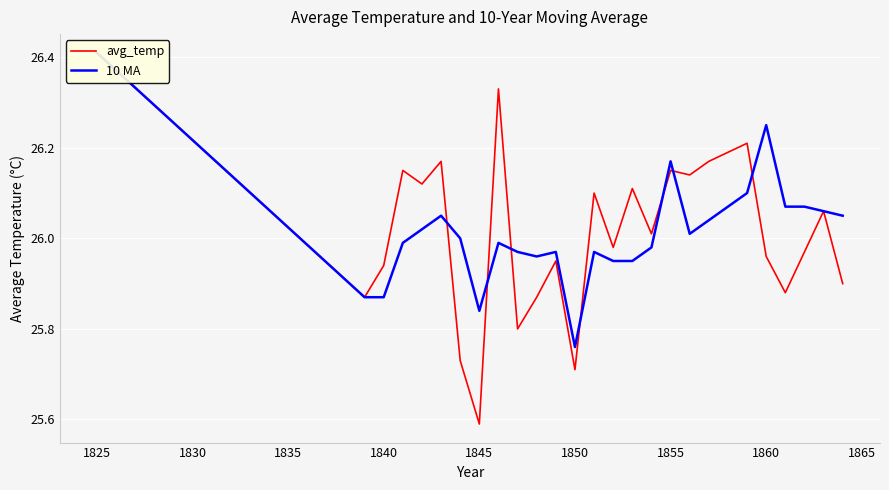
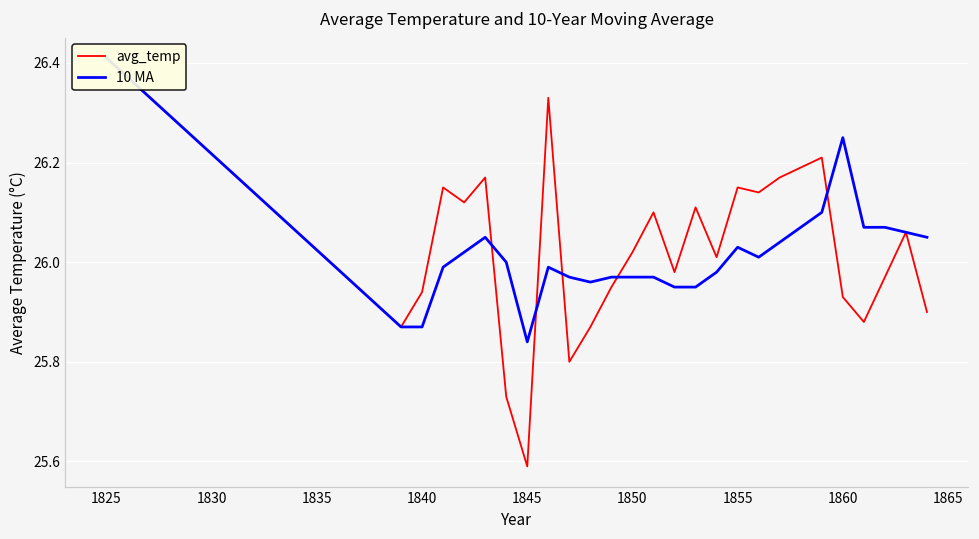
  {
    "avg_temp": {
      "1840": 25.94,
      "1845": 25.59,
-     "1850": 25.71,
+     "1850": 26.02,
      "1855": 26.15,
-     "1860": 25.96
+     "1860": 25.93
    },
    "10 MA": {
      "1840": 25.87,
      "1845": 25.84,
-     "1850": 25.76,
-     "1855": 26.17,
+     "1850": 25.97,
+     "1855": 26.03,
      "1860": 26.25
    }
  }
